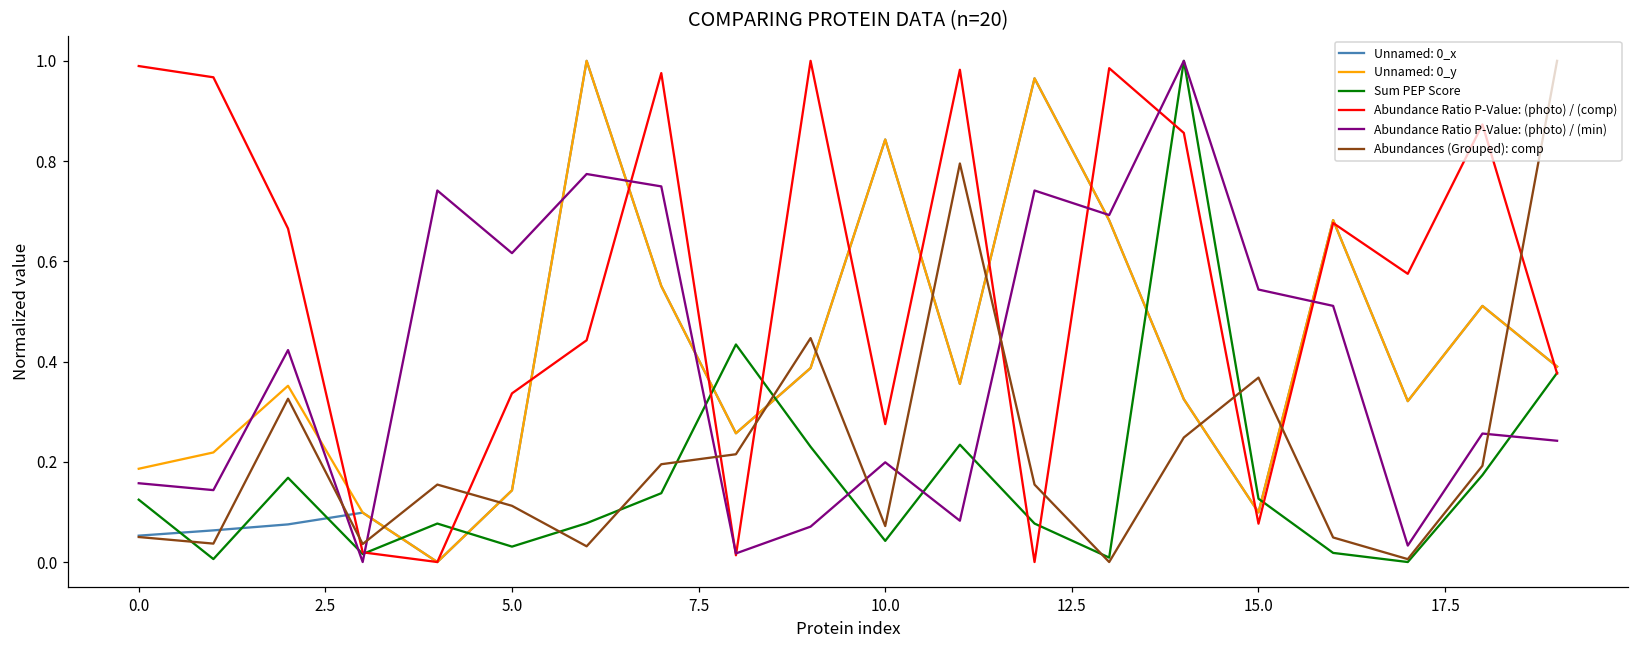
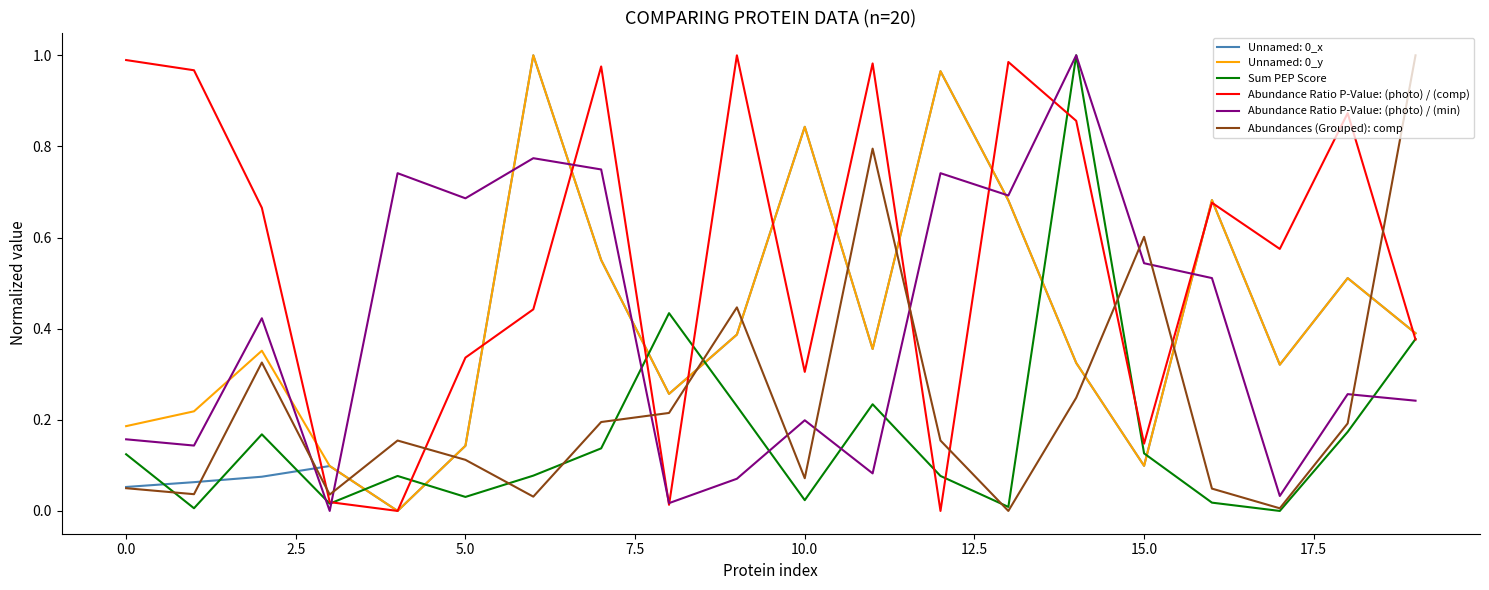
  {
    "Unnamed: 0_y": {
      "0.0": 0.19
    },
    "Sum PEP Score": {
      "0.0": 0.12,
      "5.0": 0.03,
-     "10.0": 0.04,
+     "10.0": 0.02,
      "15.0": 0.13
    },
    "Abundance Ratio P-Value: (photo) / (comp)": {
      "0.0": 0.99,
      "5.0": 0.34,
-     "10.0": 0.28,
-     "15.0": 0.08
+     "10.0": 0.31,
+     "15.0": 0.15
    },
    "Abundance Ratio P-Value: (photo) / (min)": {
      "0.0": 0.16,
-     "5.0": 0.62,
+     "5.0": 0.69,
      "10.0": 0.20,
      "15.0": 0.54
    },
    "Abundances (Grouped): comp": {
      "5.0": 0.11,
      "10.0": 0.07,
-     "15.0": 0.37
+     "15.0": 0.60
    }
  }
